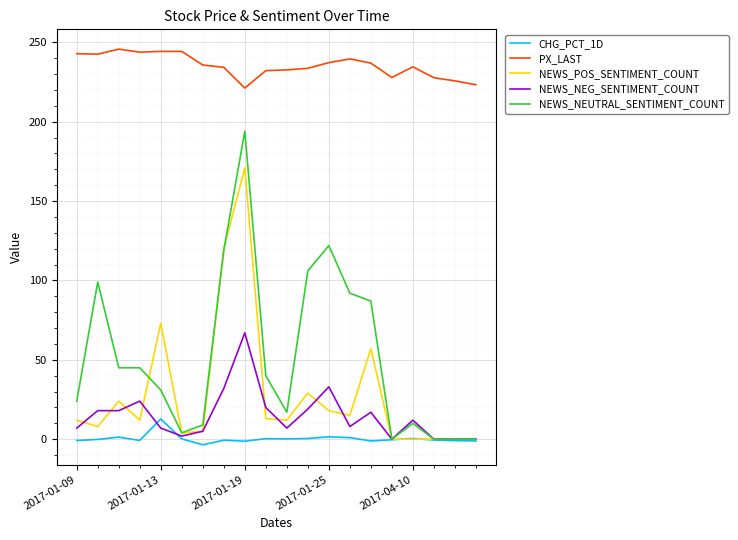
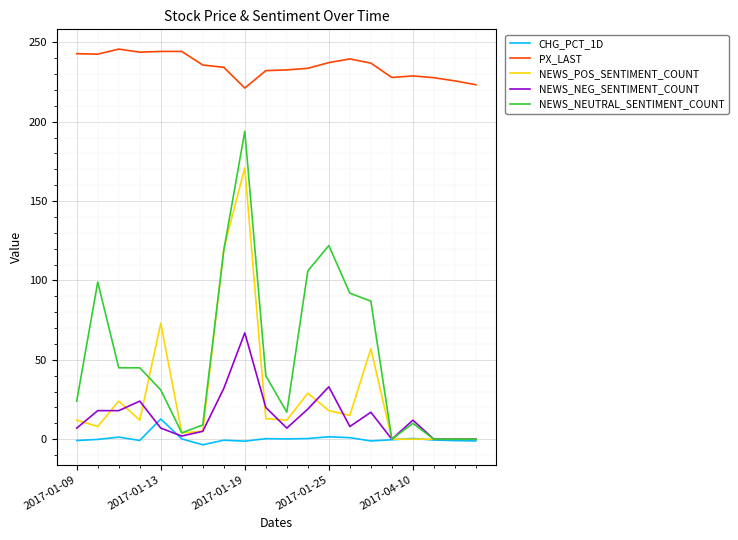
  {
    "CHG_PCT_1D": {
      "2017-01-09": -1,
      "2017-01-13": 13,
      "2017-01-19": -1,
      "2017-01-25": 2
    },
    "PX_LAST": {
      "2017-01-09": 243,
      "2017-01-13": 244,
      "2017-01-19": 221,
      "2017-01-25": 237,
-     "2017-04-10": 235
+     "2017-04-10": 229
    },
    "NEWS_POS_SENTIMENT_COUNT": {
      "2017-01-09": 12,
      "2017-01-13": 73,
      "2017-01-19": 171,
      "2017-01-25": 18
    },
    "NEWS_NEG_SENTIMENT_COUNT": {
      "2017-01-09": 7,
      "2017-01-13": 7,
      "2017-01-19": 67,
      "2017-01-25": 33,
      "2017-04-10": 12
    },
    "NEWS_NEUTRAL_SENTIMENT_COUNT": {
      "2017-01-09": 24,
      "2017-01-13": 31,
      "2017-01-19": 194,
      "2017-01-25": 122,
      "2017-04-10": 10
    }
  }
